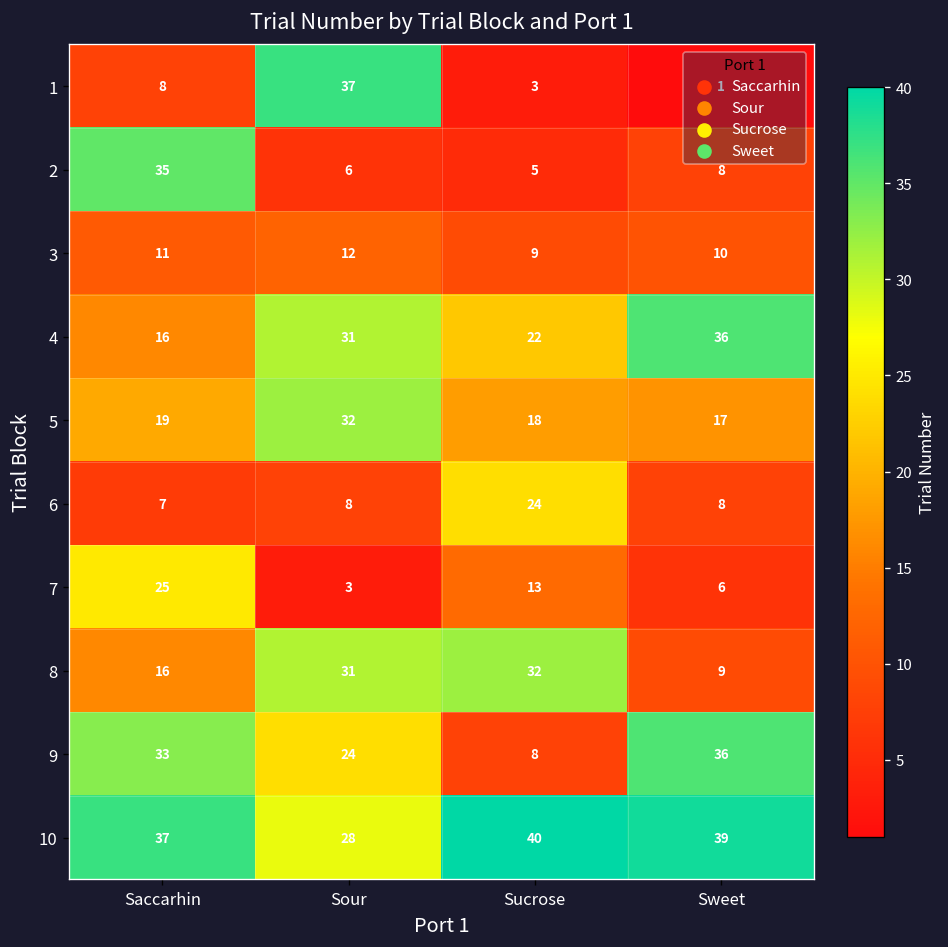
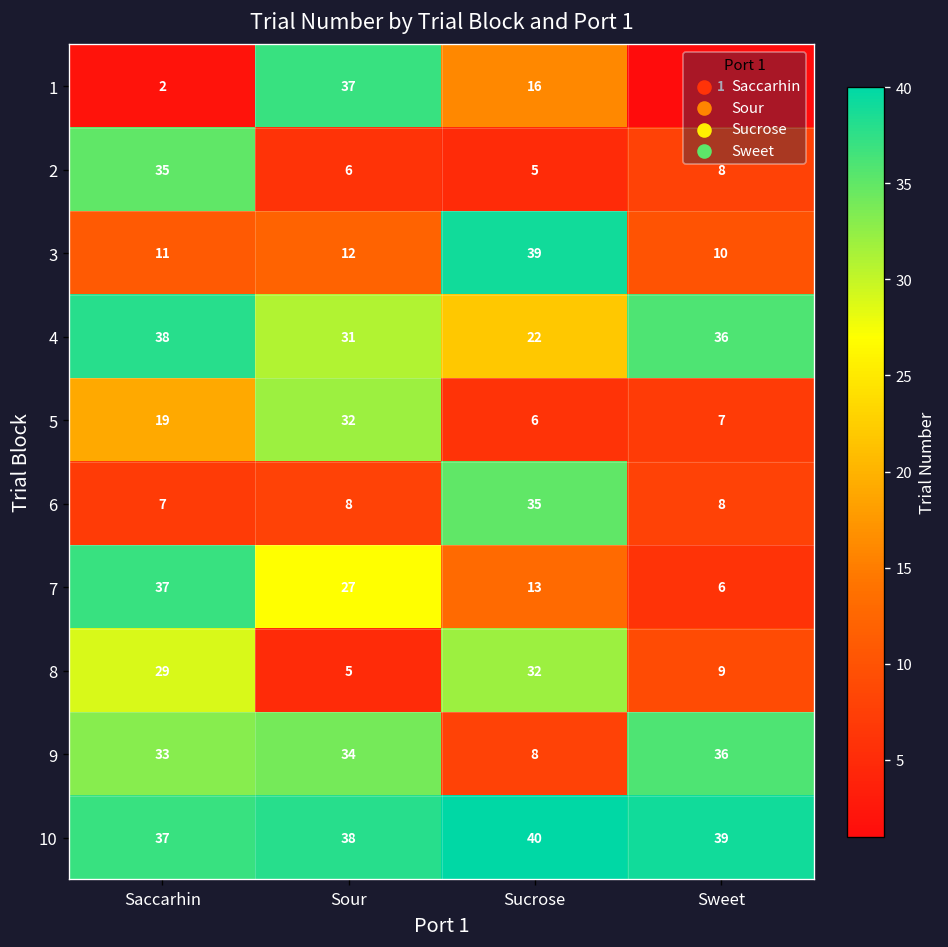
  {
    "1": {
-     "Saccarhin": 8,
+     "Saccarhin": 2,
      "Sour": 37,
-     "Sucrose": 3
+     "Sucrose": 16
    },
    "2": {
      "Saccarhin": 35,
      "Sour": 6,
      "Sucrose": 5
    },
    "3": {
      "Saccarhin": 11,
      "Sour": 12,
-     "Sucrose": 9,
+     "Sucrose": 39,
      "Sweet": 10
    },
    "4": {
-     "Saccarhin": 16,
+     "Saccarhin": 38,
      "Sour": 31,
      "Sucrose": 22,
      "Sweet": 36
    },
    "5": {
      "Saccarhin": 19,
      "Sour": 32,
-     "Sucrose": 18,
-     "Sweet": 17
+     "Sucrose": 6,
+     "Sweet": 7
    },
    "6": {
      "Saccarhin": 7,
      "Sour": 8,
-     "Sucrose": 24,
+     "Sucrose": 35,
      "Sweet": 8
    },
    "7": {
-     "Saccarhin": 25,
-     "Sour": 3,
+     "Saccarhin": 37,
+     "Sour": 27,
      "Sucrose": 13,
      "Sweet": 6
    },
    "8": {
-     "Saccarhin": 16,
-     "Sour": 31,
+     "Saccarhin": 29,
+     "Sour": 5,
      "Sucrose": 32,
      "Sweet": 9
    },
    "9": {
      "Saccarhin": 33,
-     "Sour": 24,
+     "Sour": 34,
      "Sucrose": 8,
      "Sweet": 36
    },
    "10": {
      "Saccarhin": 37,
-     "Sour": 28,
+     "Sour": 38,
      "Sucrose": 40,
      "Sweet": 39
    }
  }
